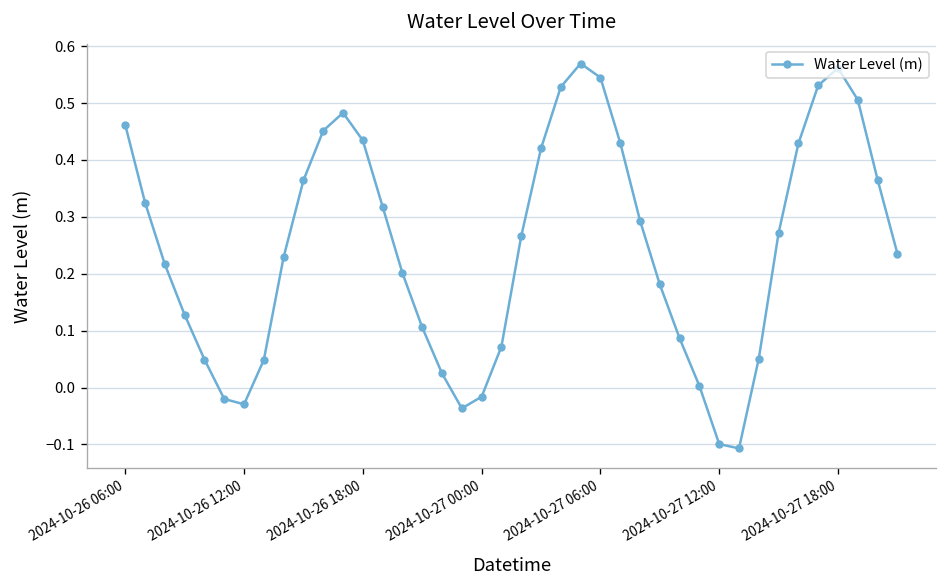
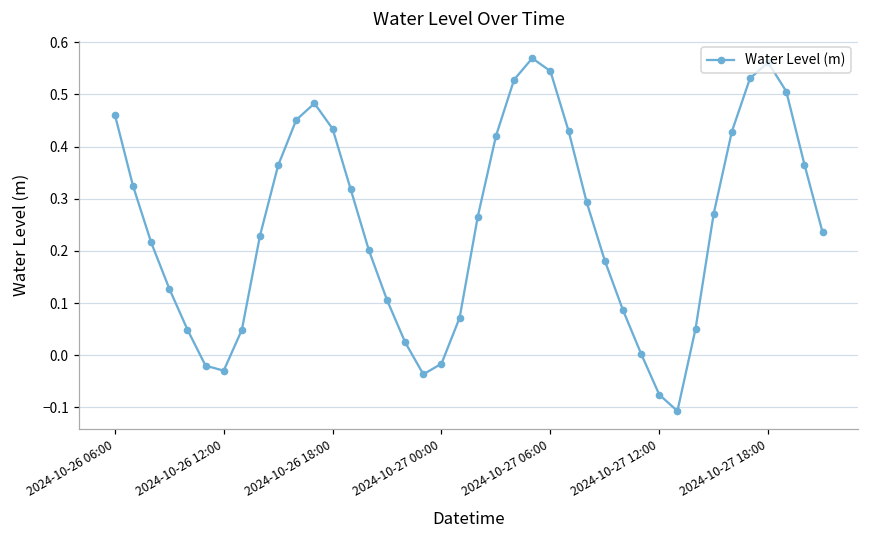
  {
    "2024-10-26 06:00": 0.46,
    "2024-10-26 12:00": -0.03,
    "2024-10-26 18:00": 0.43,
    "2024-10-27 00:00": -0.02,
    "2024-10-27 06:00": 0.54,
-   "2024-10-27 12:00": -0.10
+   "2024-10-27 12:00": -0.08
  }
